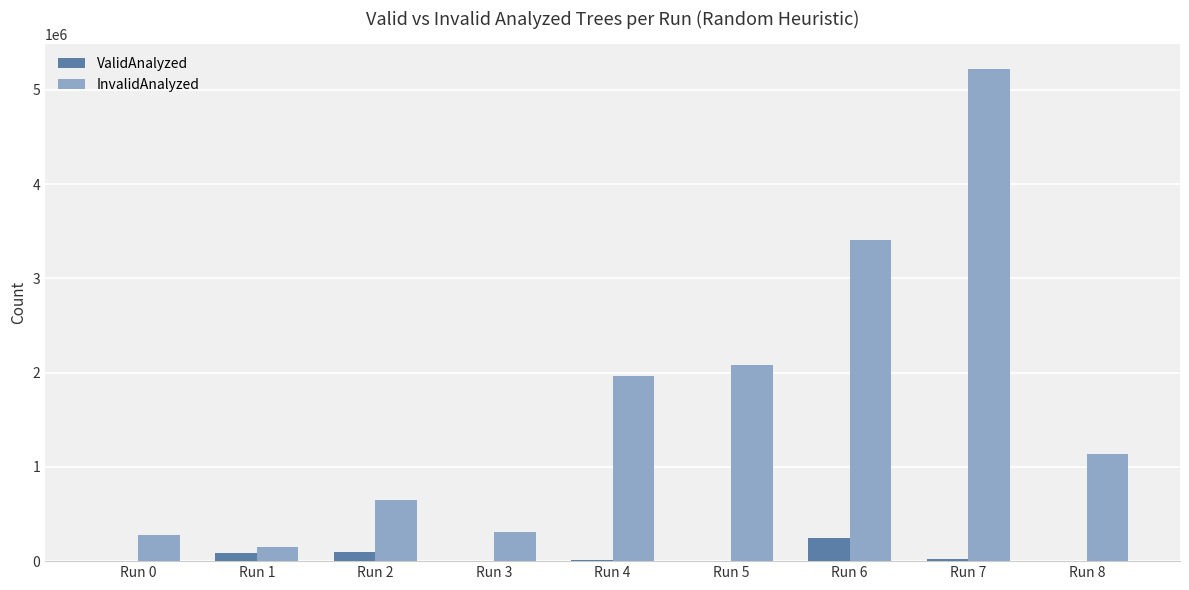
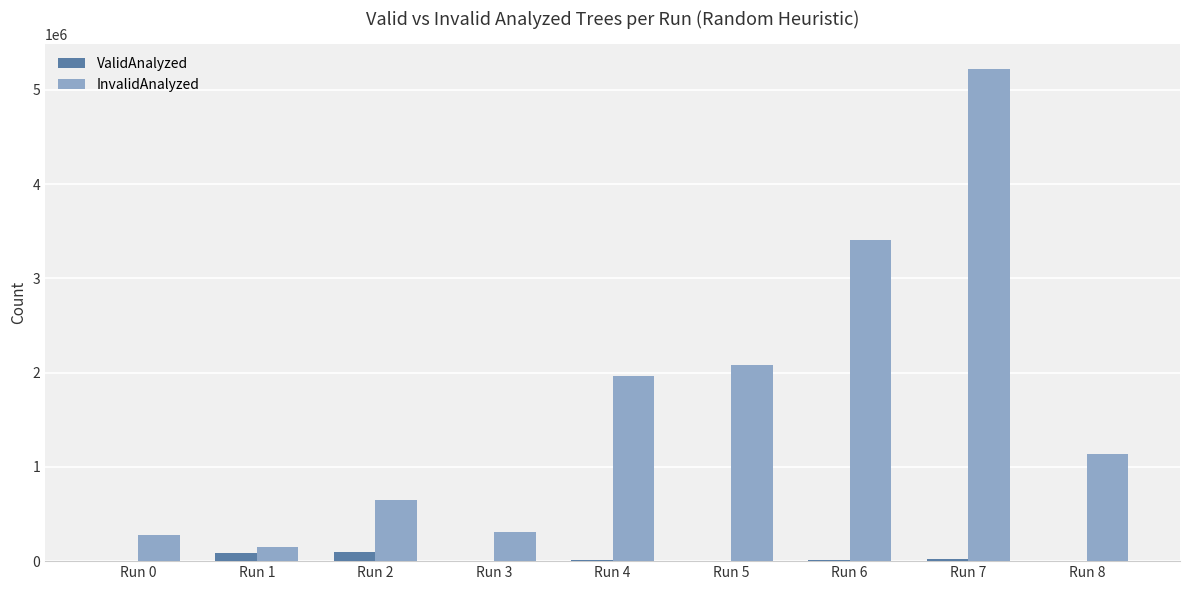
  {
    "ValidAnalyzed": {
      "Run 1": 100000,
      "Run 2": 100000,
-     "Run 6": 200000
+     "Run 6": 0
    },
    "InvalidAnalyzed": {
      "Run 0": 300000,
      "Run 1": 100000,
      "Run 2": 600000,
      "Run 3": 300000,
      "Run 4": 2000000,
      "Run 5": 2100000,
      "Run 6": 3400000,
      "Run 7": 5200000,
      "Run 8": 1100000
    }
  }
